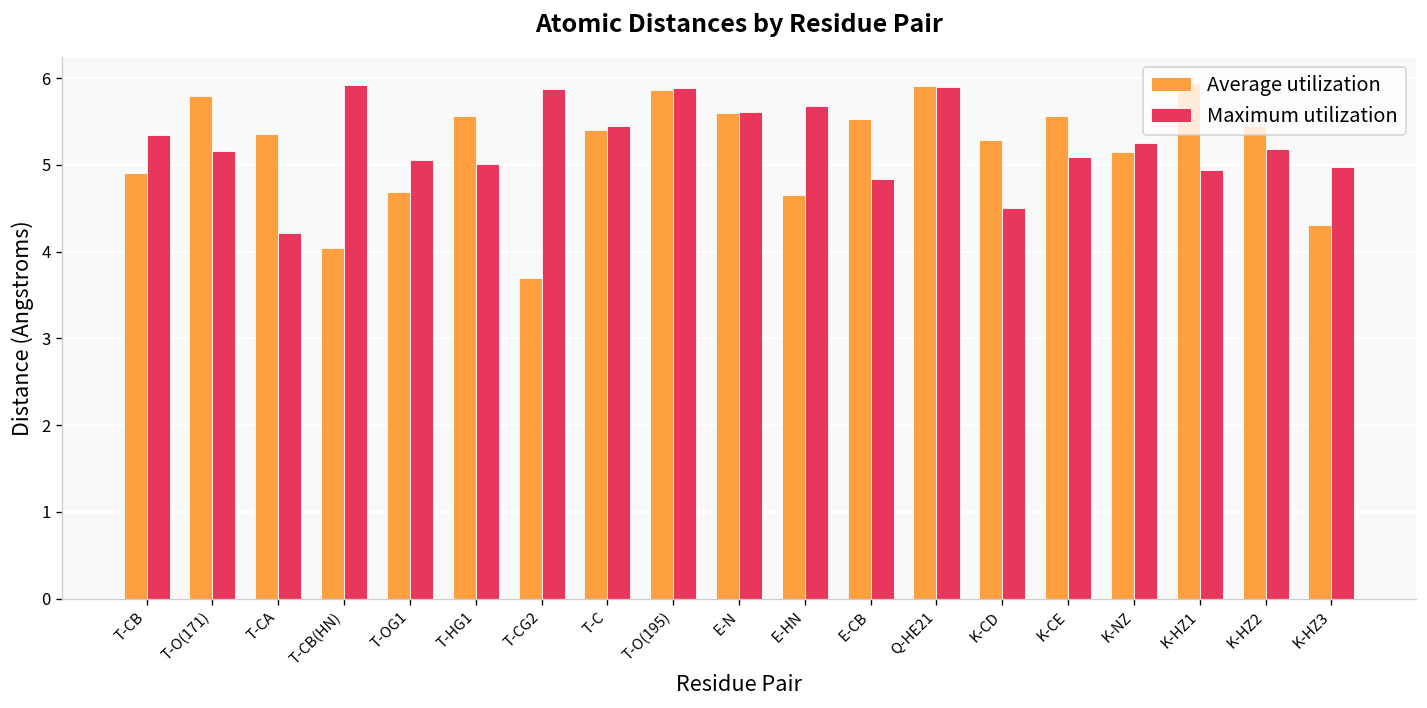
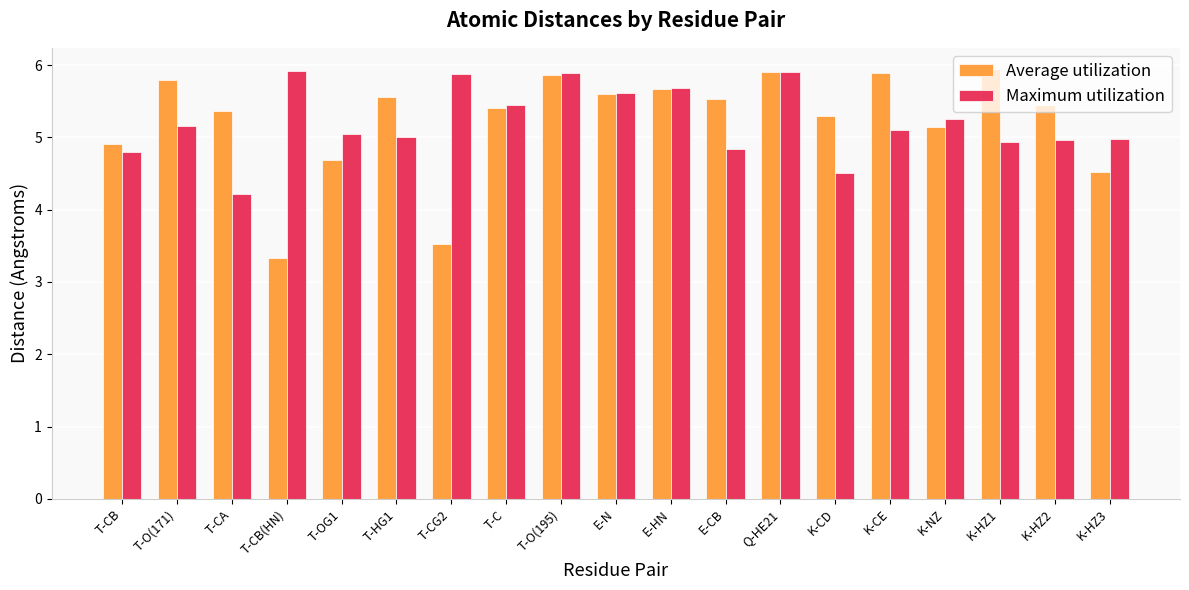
  {
    "Average utilization": {
      "T-CB": 4.9,
      "T-O(171)": 5.8,
      "T-CA": 5.4,
-     "T-CB(HN)": 4.0,
+     "T-CB(HN)": 3.3,
      "T-OG1": 4.7,
      "T-HG1": 5.6,
-     "T-CG2": 3.7,
+     "T-CG2": 3.5,
      "T-C": 5.4,
      "T-O(195)": 5.9,
      "E-N": 5.6,
-     "E-HN": 4.7,
+     "E-HN": 5.7,
      "E-CB": 5.5,
      "Q-HE21": 5.9,
      "K-CD": 5.3,
-     "K-CE": 5.6,
+     "K-CE": 5.9,
      "K-NZ": 5.1,
-     "K-HZ3": 4.3
+     "K-HZ3": 4.5
    },
    "Maximum utilization": {
-     "T-CB": 5.3,
+     "T-CB": 4.8,
      "T-O(171)": 5.2,
      "T-CA": 4.2,
      "T-CB(HN)": 5.9,
      "T-OG1": 5.1,
      "T-HG1": 5.0,
      "T-CG2": 5.9,
      "T-C": 5.4,
      "T-O(195)": 5.9,
      "E-N": 5.6,
      "E-HN": 5.7,
      "E-CB": 4.8,
      "Q-HE21": 5.9,
      "K-CD": 4.5,
      "K-CE": 5.1,
      "K-NZ": 5.2,
      "K-HZ1": 4.9,
-     "K-HZ2": 5.2,
+     "K-HZ2": 5.0,
      "K-HZ3": 5.0
    }
  }
